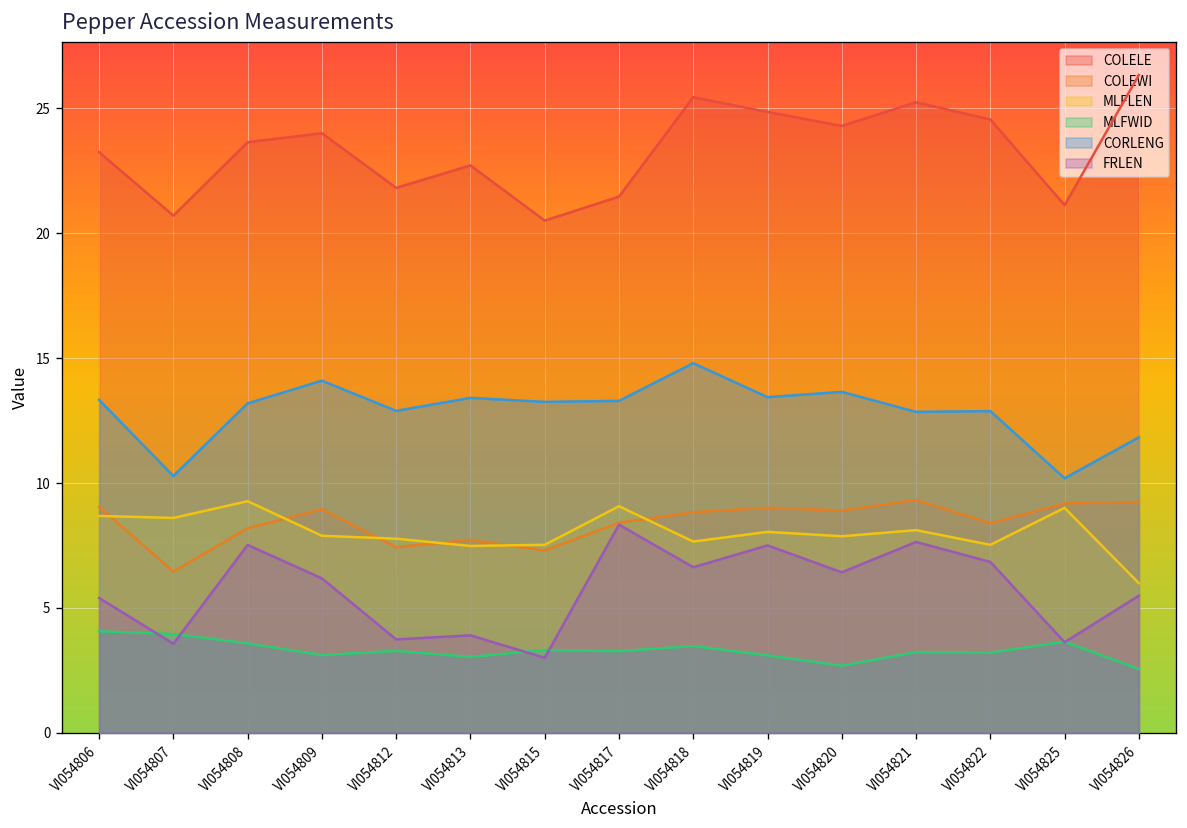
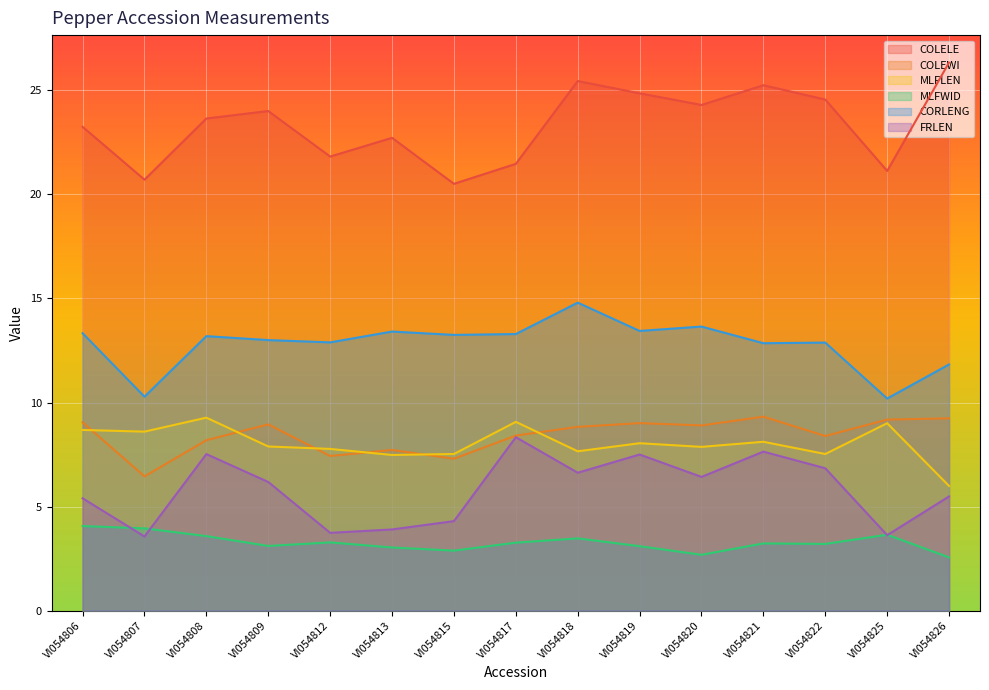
  {
    "MLFWID": {
      "VI054806": 4.1,
      "VI054807": 4.0,
      "VI054808": 3.6,
      "VI054809": 3.1,
      "VI054812": 3.3,
      "VI054813": 3.0,
-     "VI054815": 3.3,
+     "VI054815": 2.9,
      "VI054817": 3.3,
      "VI054818": 3.5,
      "VI054819": 3.1,
      "VI054820": 2.7,
      "VI054821": 3.2,
      "VI054822": 3.2,
      "VI054826": 2.6
    },
    "CORLENG": {
      "VI054806": 13.3,
      "VI054807": 10.3,
      "VI054808": 13.2,
-     "VI054809": 14.1,
+     "VI054809": 13.0,
      "VI054812": 12.9,
      "VI054813": 13.4,
      "VI054815": 13.3,
      "VI054817": 13.3,
      "VI054818": 14.8,
      "VI054819": 13.4,
      "VI054820": 13.7,
      "VI054821": 12.9,
      "VI054822": 12.9,
      "VI054825": 10.2,
      "VI054826": 11.8
    },
    "FRLEN": {
      "VI054806": 5.4,
      "VI054807": 3.6,
      "VI054808": 7.5,
      "VI054809": 6.2,
      "VI054812": 3.7,
      "VI054813": 3.9,
-     "VI054815": 3.0,
+     "VI054815": 4.3,
      "VI054818": 6.6,
      "VI054819": 7.5,
      "VI054820": 6.4,
      "VI054821": 7.6,
      "VI054822": 6.8,
      "VI054826": 5.5
    }
  }
